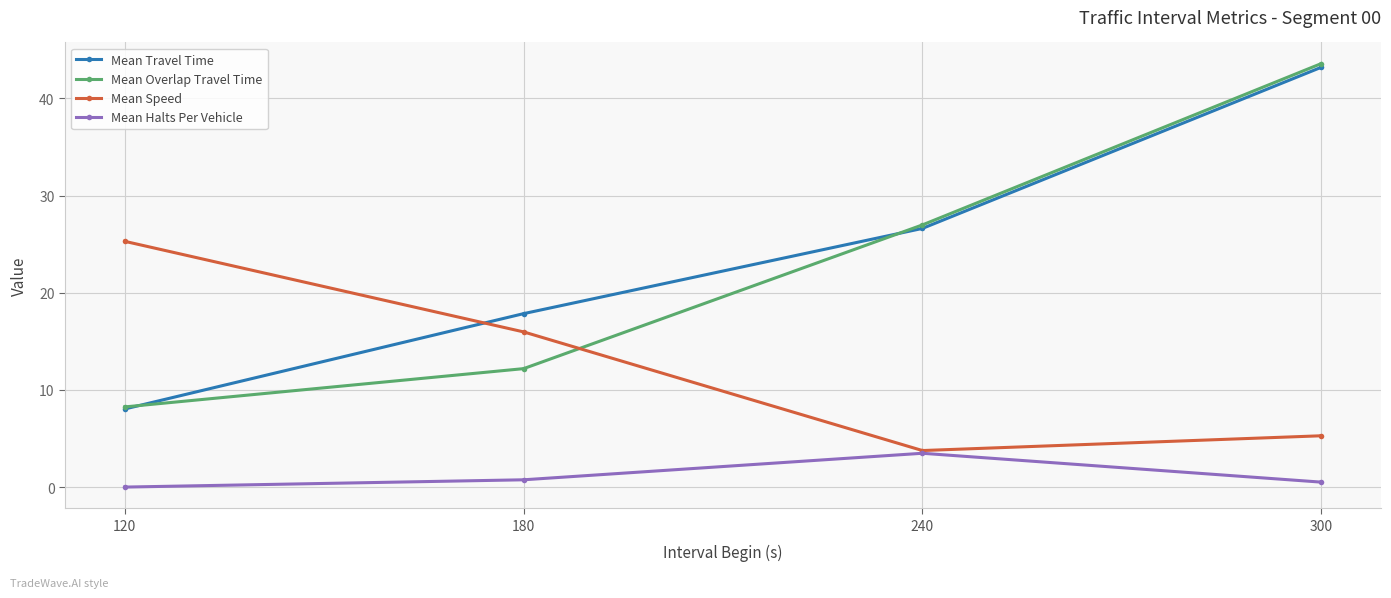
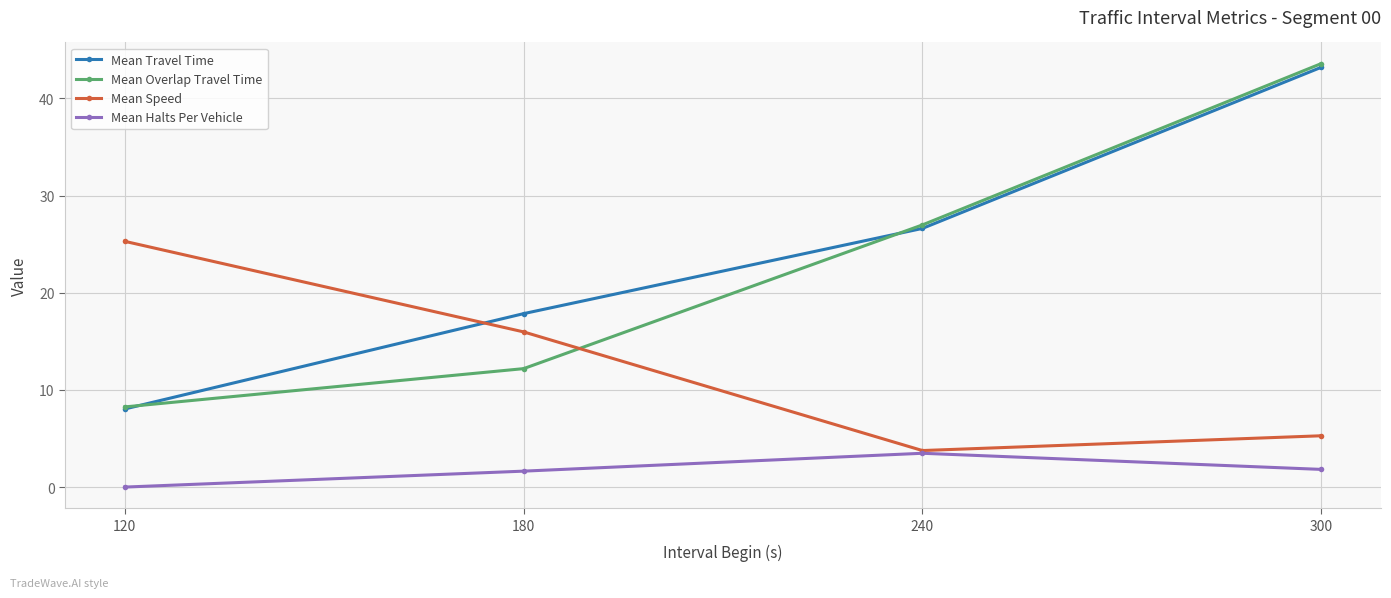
  {
    "Mean Travel Time": {
      "180": 18,
      "240": 27,
      "300": 43
    },
    "Mean Overlap Travel Time": {
      "180": 12,
      "240": 27,
      "300": 44
    },
    "Mean Speed": {
      "120": 25,
      "180": 16,
      "240": 4,
      "300": 5
    },
    "Mean Halts Per Vehicle": {
      "120": 0,
-     "180": 1,
+     "180": 2,
      "240": 3,
-     "300": 1
+     "300": 2
    }
  }
